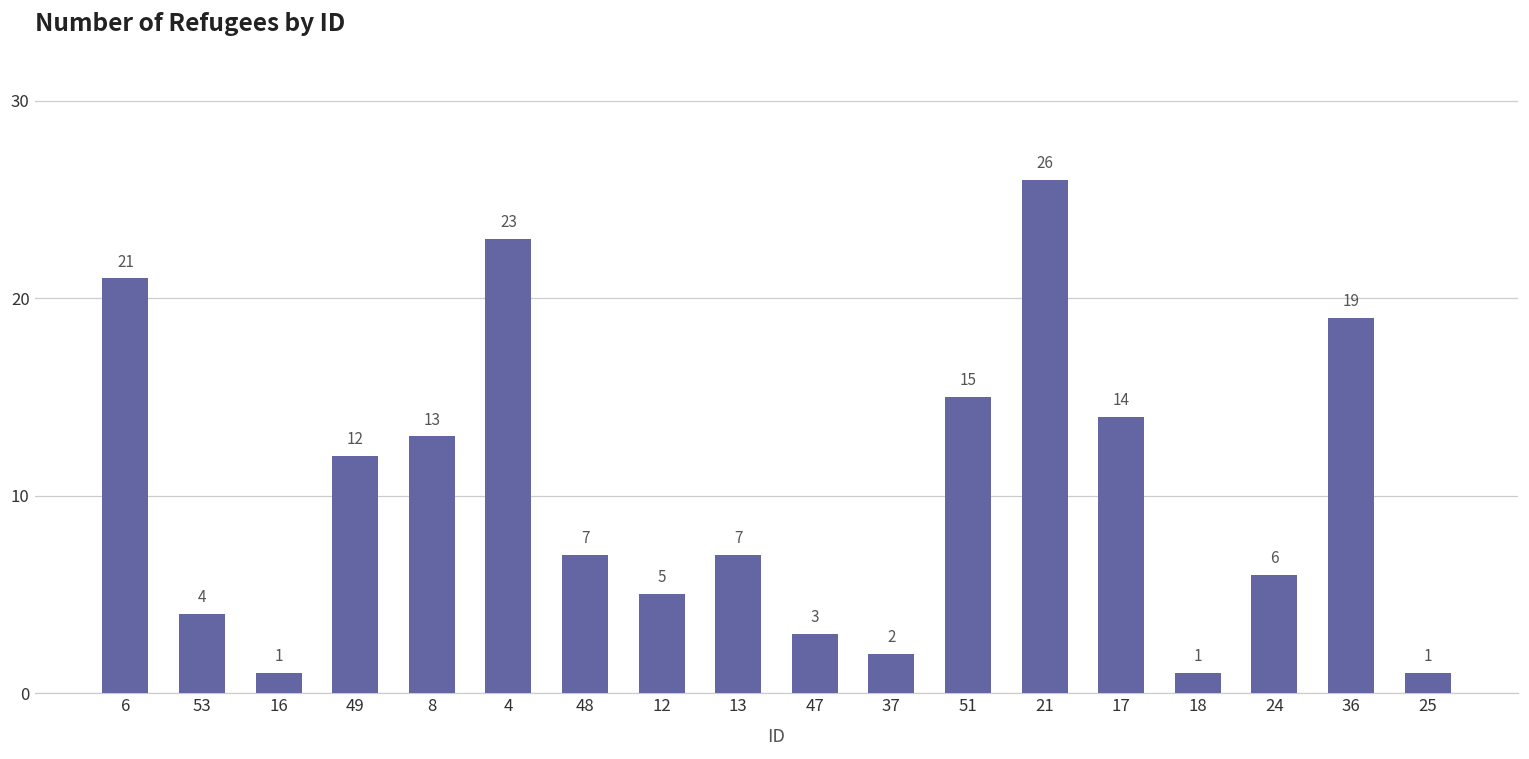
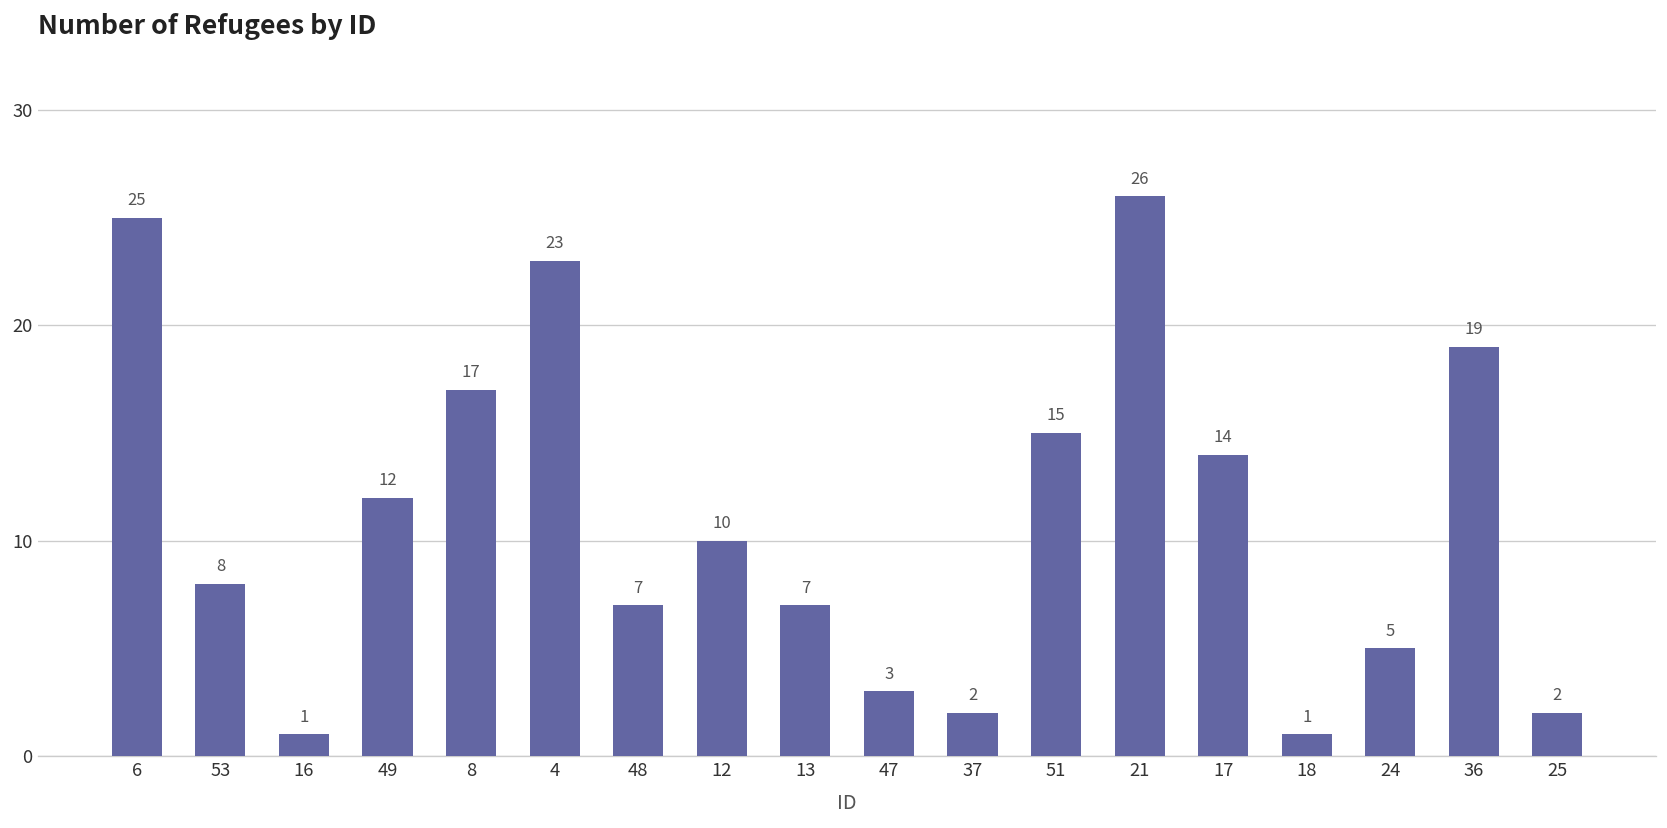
  {
-   "6": 21,
-   "53": 4,
+   "6": 25,
+   "53": 8,
    "16": 1,
    "49": 12,
-   "8": 13,
+   "8": 17,
    "4": 23,
    "48": 7,
-   "12": 5,
+   "12": 10,
    "13": 7,
    "47": 3,
    "37": 2,
    "51": 15,
    "21": 26,
    "17": 14,
    "18": 1,
-   "24": 6,
+   "24": 5,
    "36": 19,
-   "25": 1
+   "25": 2
  }
